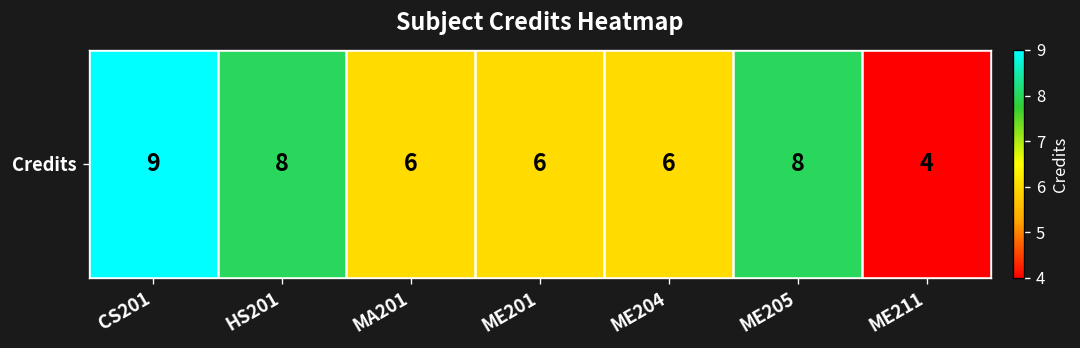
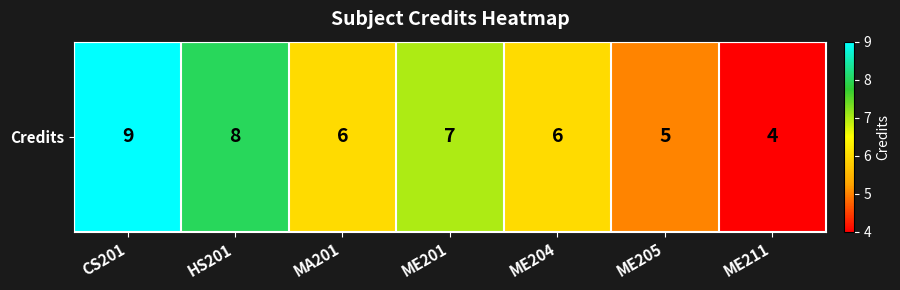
  {
    "Credits": {
      "CS201": 9,
      "HS201": 8,
      "MA201": 6,
-     "ME201": 6,
+     "ME201": 7,
      "ME204": 6,
-     "ME205": 8,
+     "ME205": 5,
      "ME211": 4
    }
  }
